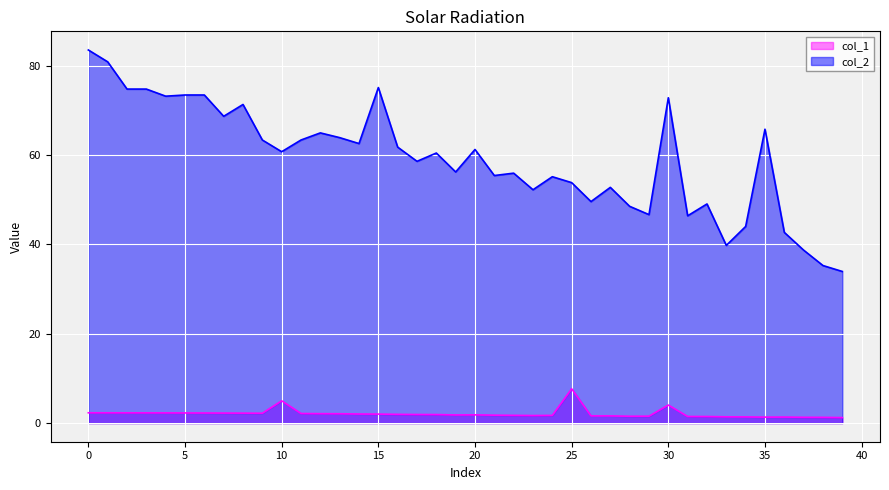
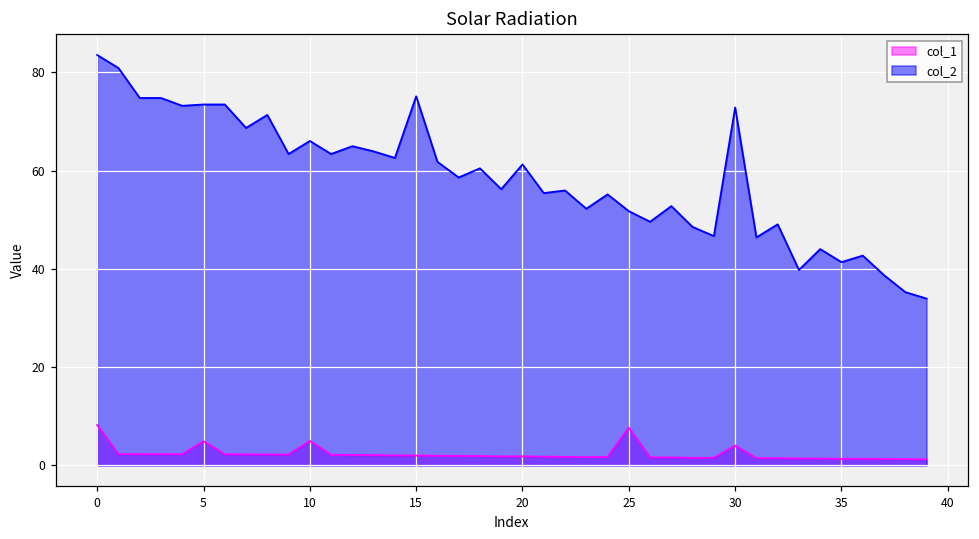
  {
    "col_1": {
-     "0": 2,
-     "5": 2,
+     "0": 8,
+     "5": 5,
      "10": 5,
      "15": 2,
      "20": 2,
      "25": 8,
      "30": 4,
      "35": 1
    },
    "col_2": {
      "0": 84,
      "5": 73,
-     "10": 61,
+     "10": 66,
      "15": 75,
      "20": 61,
-     "25": 54,
+     "25": 52,
      "30": 73,
-     "35": 66
+     "35": 41
    }
  }
